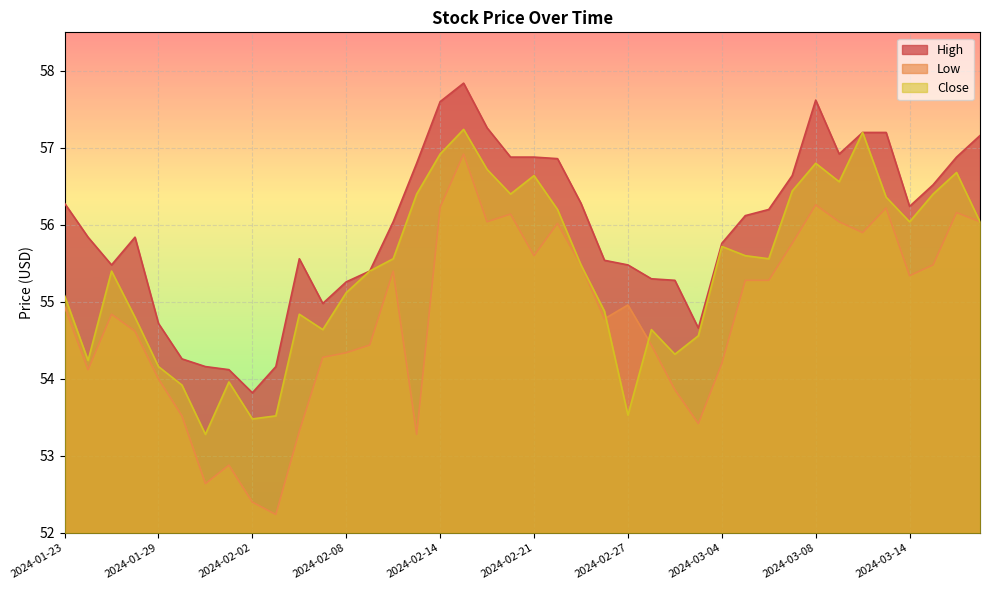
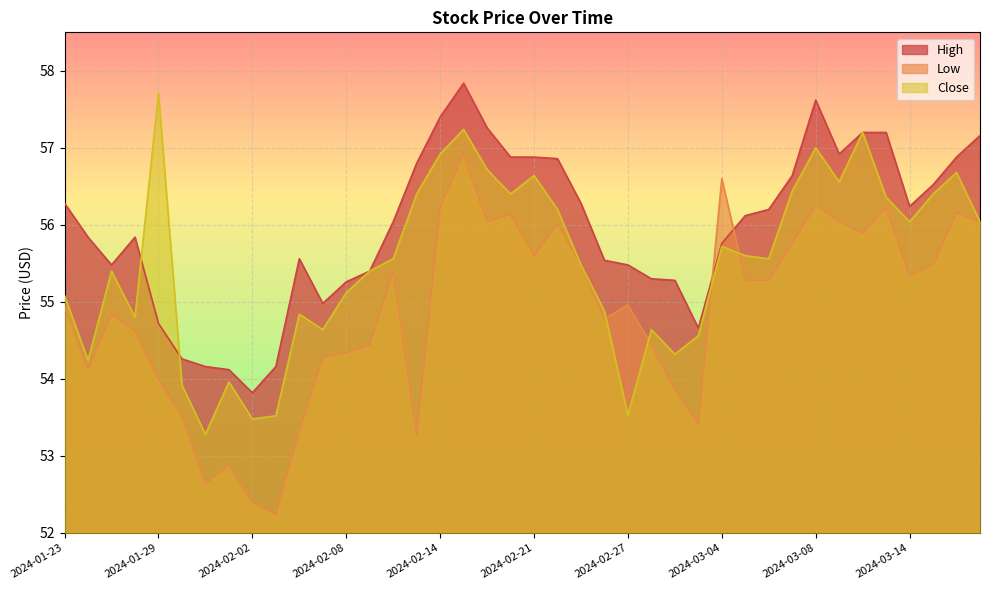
  {
    "High": {
      "2024-01-23": 56.3,
      "2024-01-29": 54.7,
      "2024-02-02": 53.8,
      "2024-02-08": 55.3,
-     "2024-02-14": 57.6,
+     "2024-02-14": 57.4,
      "2024-02-21": 56.9,
      "2024-02-27": 55.5,
      "2024-03-04": 55.8,
      "2024-03-08": 57.6,
      "2024-03-14": 56.2
    },
    "Low": {
      "2024-01-23": 54.9,
      "2024-01-29": 54.0,
      "2024-02-02": 52.4,
      "2024-02-08": 54.3,
      "2024-02-14": 56.2,
      "2024-02-21": 55.6,
      "2024-02-27": 55.0,
-     "2024-03-04": 54.2,
+     "2024-03-04": 56.6,
      "2024-03-08": 56.3,
      "2024-03-14": 55.3
    },
    "Close": {
      "2024-01-23": 55.1,
-     "2024-01-29": 54.2,
+     "2024-01-29": 57.7,
      "2024-02-02": 53.5,
      "2024-02-08": 55.1,
      "2024-02-14": 56.9,
      "2024-02-21": 56.6,
      "2024-02-27": 53.5,
      "2024-03-04": 55.7,
-     "2024-03-08": 56.8,
+     "2024-03-08": 57.0,
      "2024-03-14": 56.0
    }
  }
